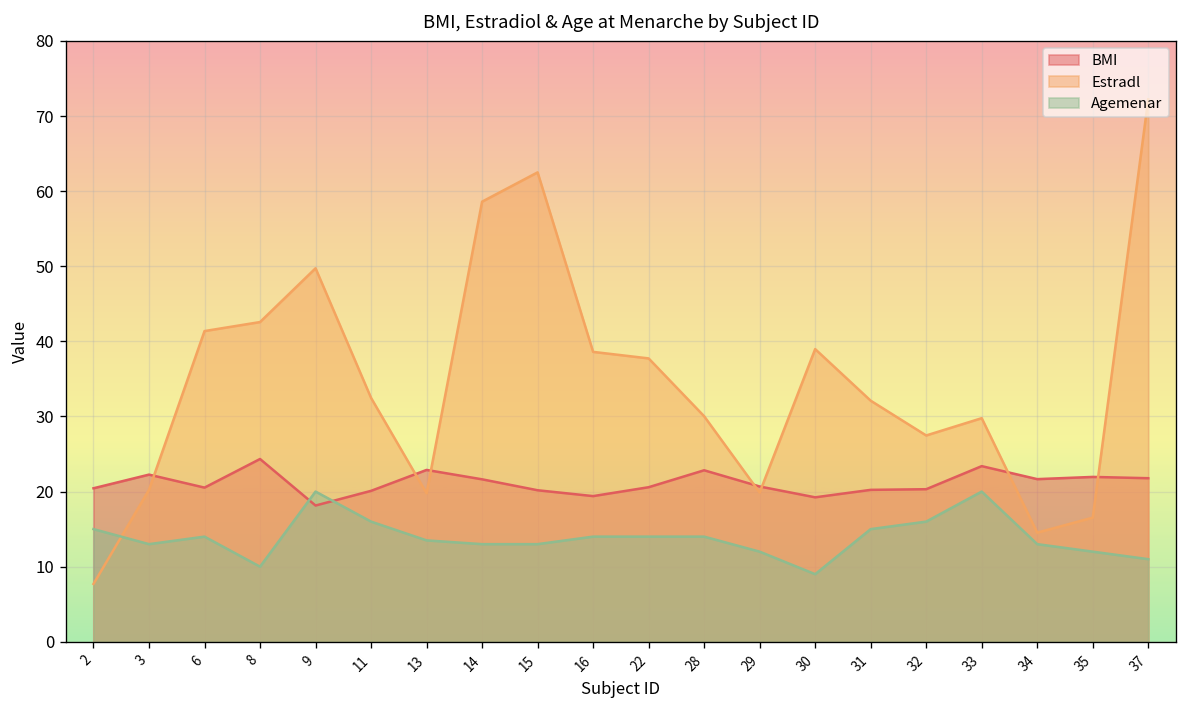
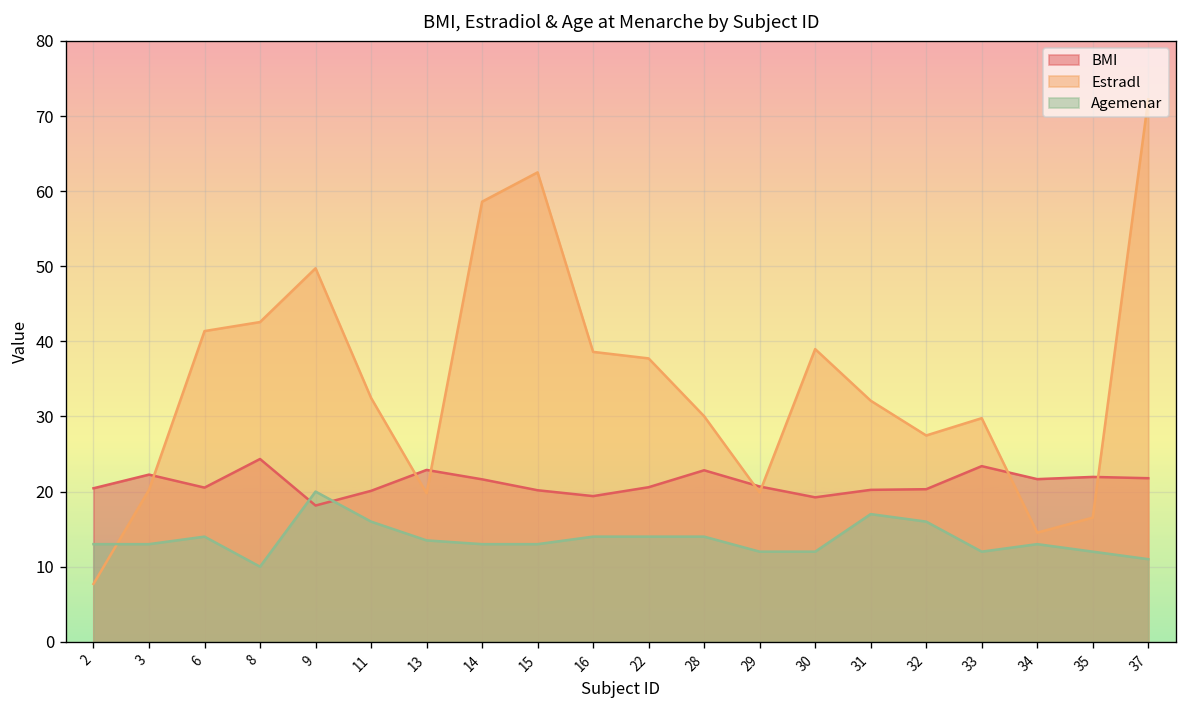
  {
    "Agemenar": {
-     "2": 15,
+     "2": 13,
      "3": 13,
      "6": 14,
      "8": 10,
      "9": 20,
      "11": 16,
      "13": 14,
      "14": 13,
      "15": 13,
      "16": 14,
      "22": 14,
      "28": 14,
      "29": 12,
-     "30": 9,
-     "31": 15,
+     "30": 12,
+     "31": 17,
      "32": 16,
-     "33": 20,
+     "33": 12,
      "34": 13,
      "35": 12,
      "37": 11
    }
  }
